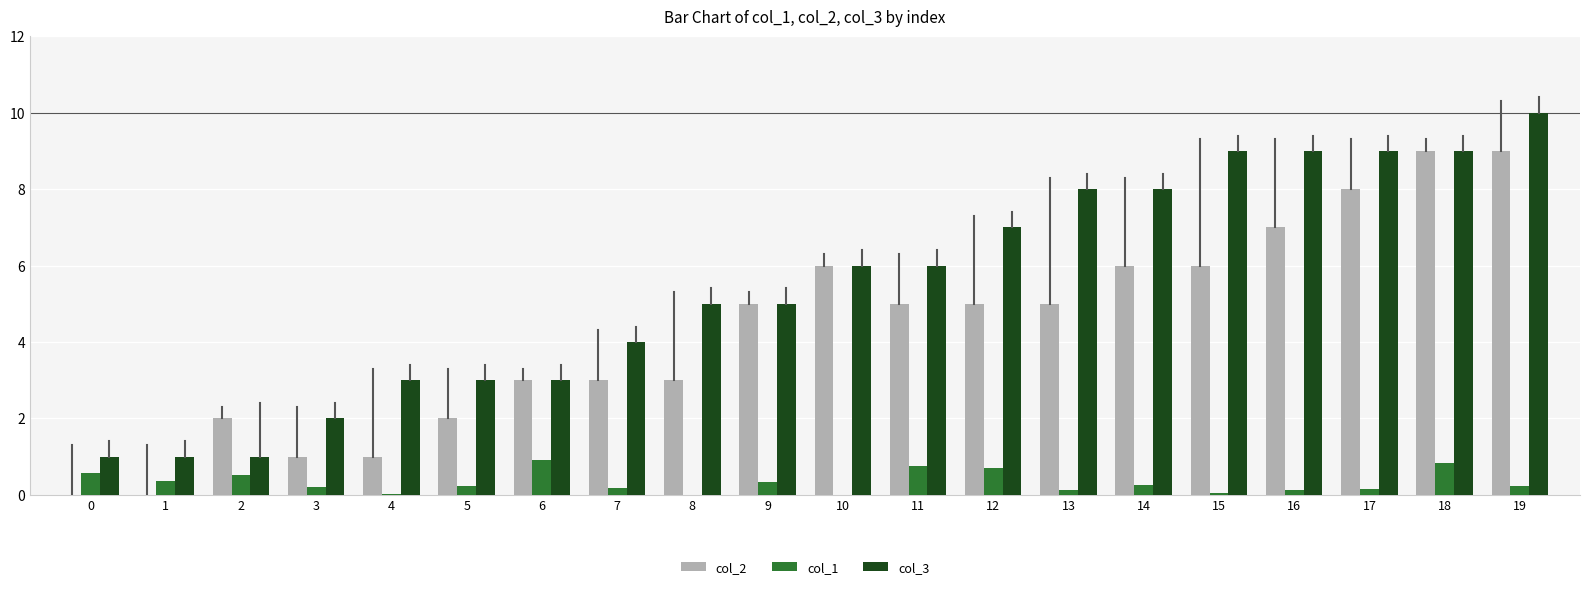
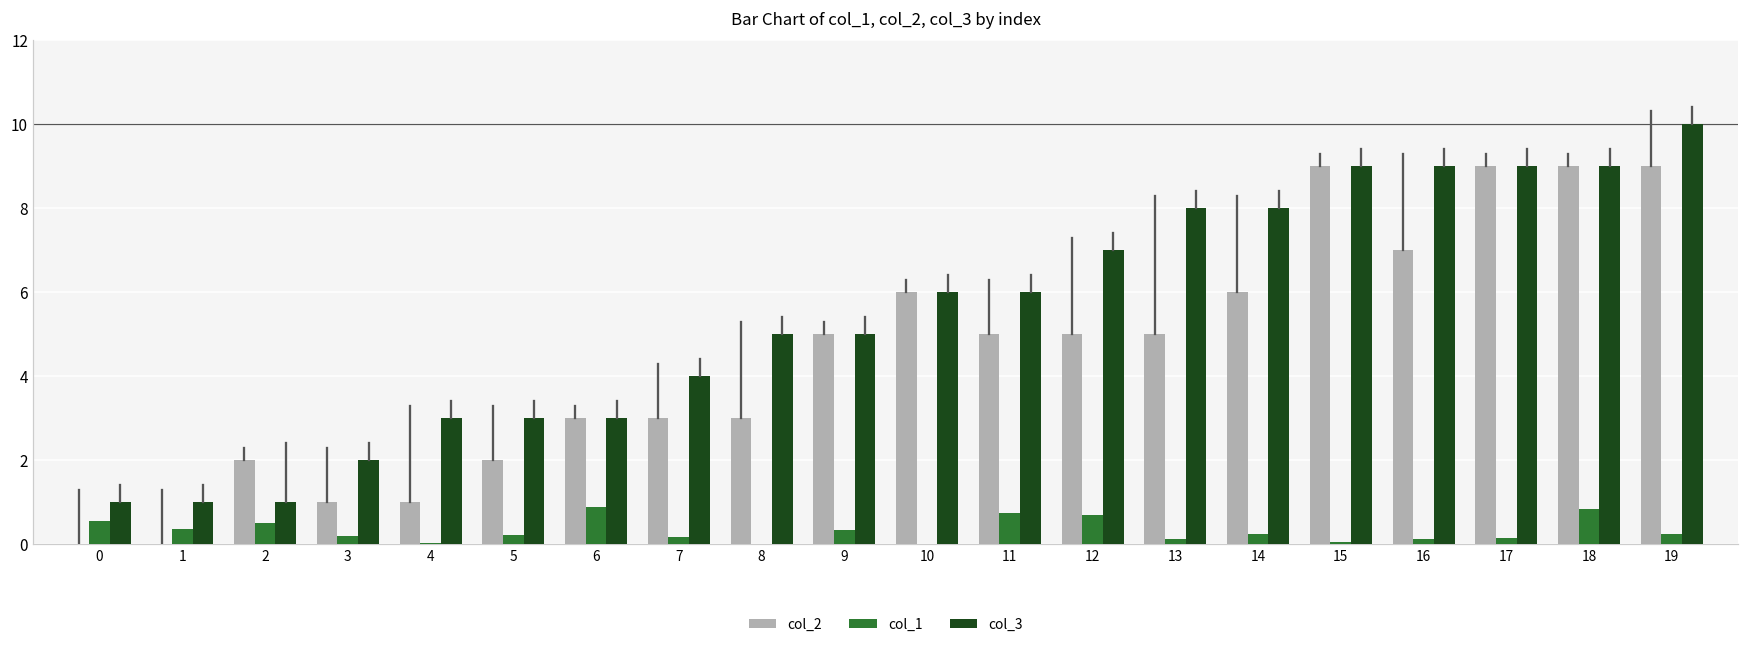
  {
    "col_2": {
      "0": 0,
      "1": 0,
      "2": 2,
      "3": 1,
      "4": 1,
      "5": 2,
      "6": 3,
      "7": 3,
      "8": 3,
      "9": 5,
      "10": 6,
      "11": 5,
      "12": 5,
      "13": 5,
      "14": 6,
-     "15": 6,
+     "15": 9,
      "16": 7,
-     "17": 8,
+     "17": 9,
      "18": 9,
      "19": 9
    }
  }
